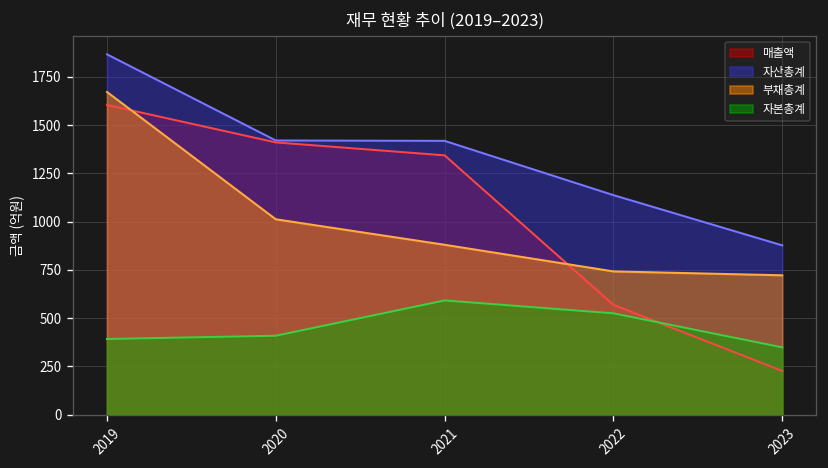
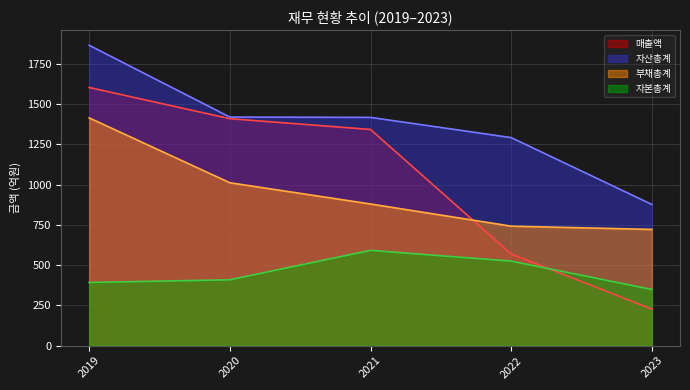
  {
    "매출액": {
      "2019": 1600,
      "2021": 1340,
      "2022": 570,
      "2023": 230
    },
    "자산총계": {
      "2019": 1870,
      "2021": 1420,
-     "2022": 1140,
+     "2022": 1290,
      "2023": 880
    },
    "부채총계": {
-     "2019": 1670,
+     "2019": 1420,
      "2020": 1010,
      "2021": 880,
      "2022": 740,
      "2023": 720
    },
    "자본총계": {
      "2019": 390,
      "2020": 410,
      "2021": 590,
      "2022": 530,
      "2023": 350
    }
  }
